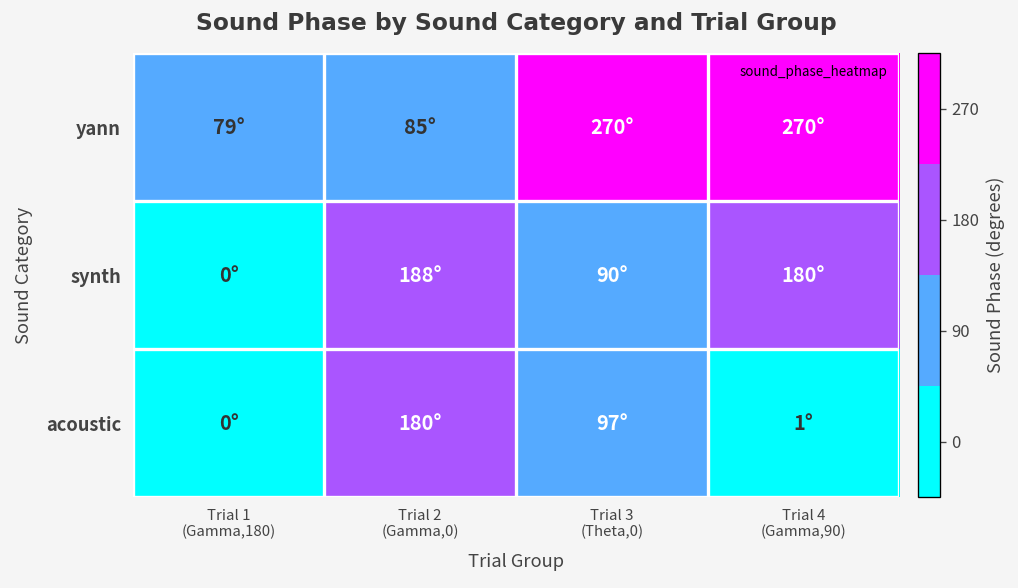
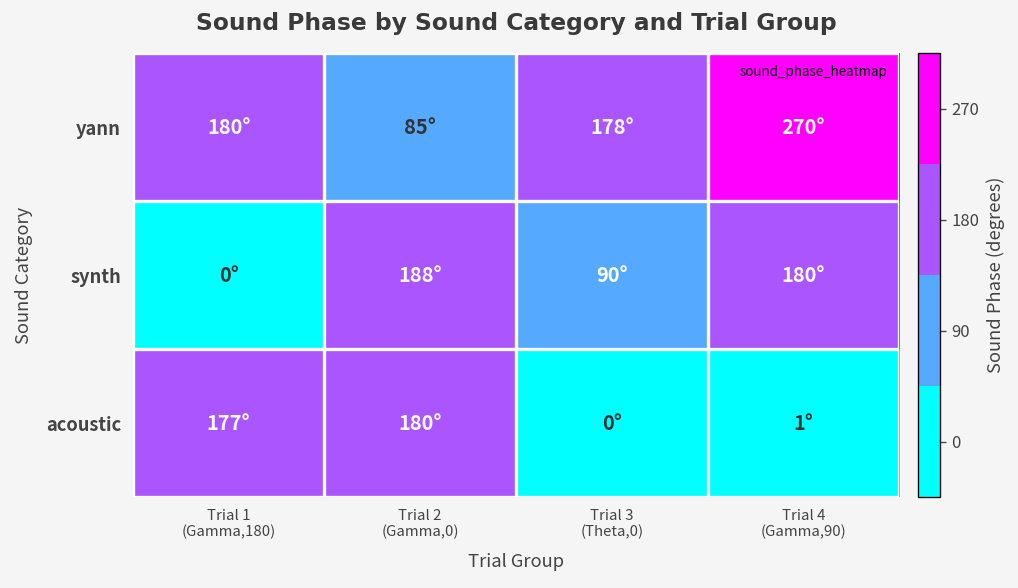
  {
    "yann": {
-     "Trial 1 (Gamma,180)": "79°",
+     "Trial 1 (Gamma,180)": "180°",
      "Trial 2 (Gamma,0)": "85°",
-     "Trial 3 (Theta,0)": "270°",
+     "Trial 3 (Theta,0)": "178°",
      "Trial 4 (Gamma,90)": "270°"
    },
    "synth": {
      "Trial 1 (Gamma,180)": "0°",
      "Trial 2 (Gamma,0)": "188°",
      "Trial 3 (Theta,0)": "90°",
      "Trial 4 (Gamma,90)": "180°"
    },
    "acoustic": {
-     "Trial 1 (Gamma,180)": "0°",
+     "Trial 1 (Gamma,180)": "177°",
      "Trial 2 (Gamma,0)": "180°",
-     "Trial 3 (Theta,0)": "97°",
+     "Trial 3 (Theta,0)": "0°",
      "Trial 4 (Gamma,90)": "1°"
    }
  }
